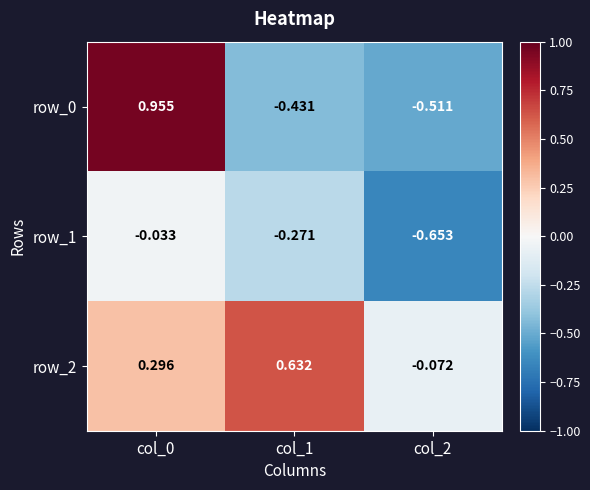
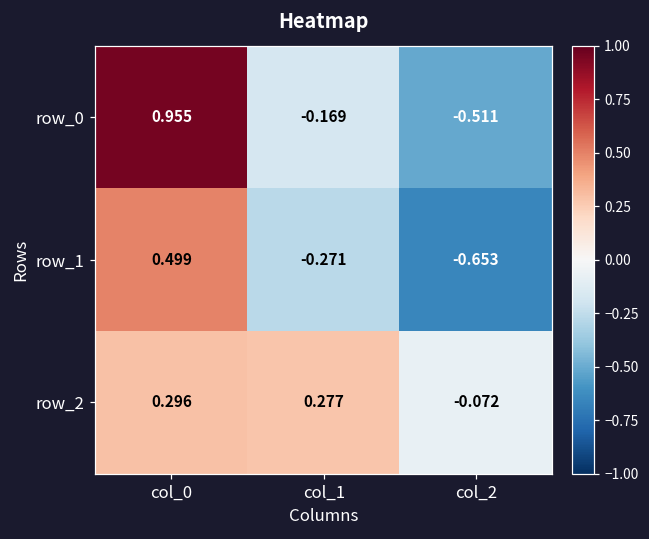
  {
    "row_0": {
      "col_0": 0.955,
-     "col_1": -0.431,
+     "col_1": -0.169,
      "col_2": -0.511
    },
    "row_1": {
-     "col_0": -0.033,
+     "col_0": 0.499,
      "col_1": -0.271,
      "col_2": -0.653
    },
    "row_2": {
      "col_0": 0.296,
-     "col_1": 0.632,
+     "col_1": 0.277,
      "col_2": -0.072
    }
  }
